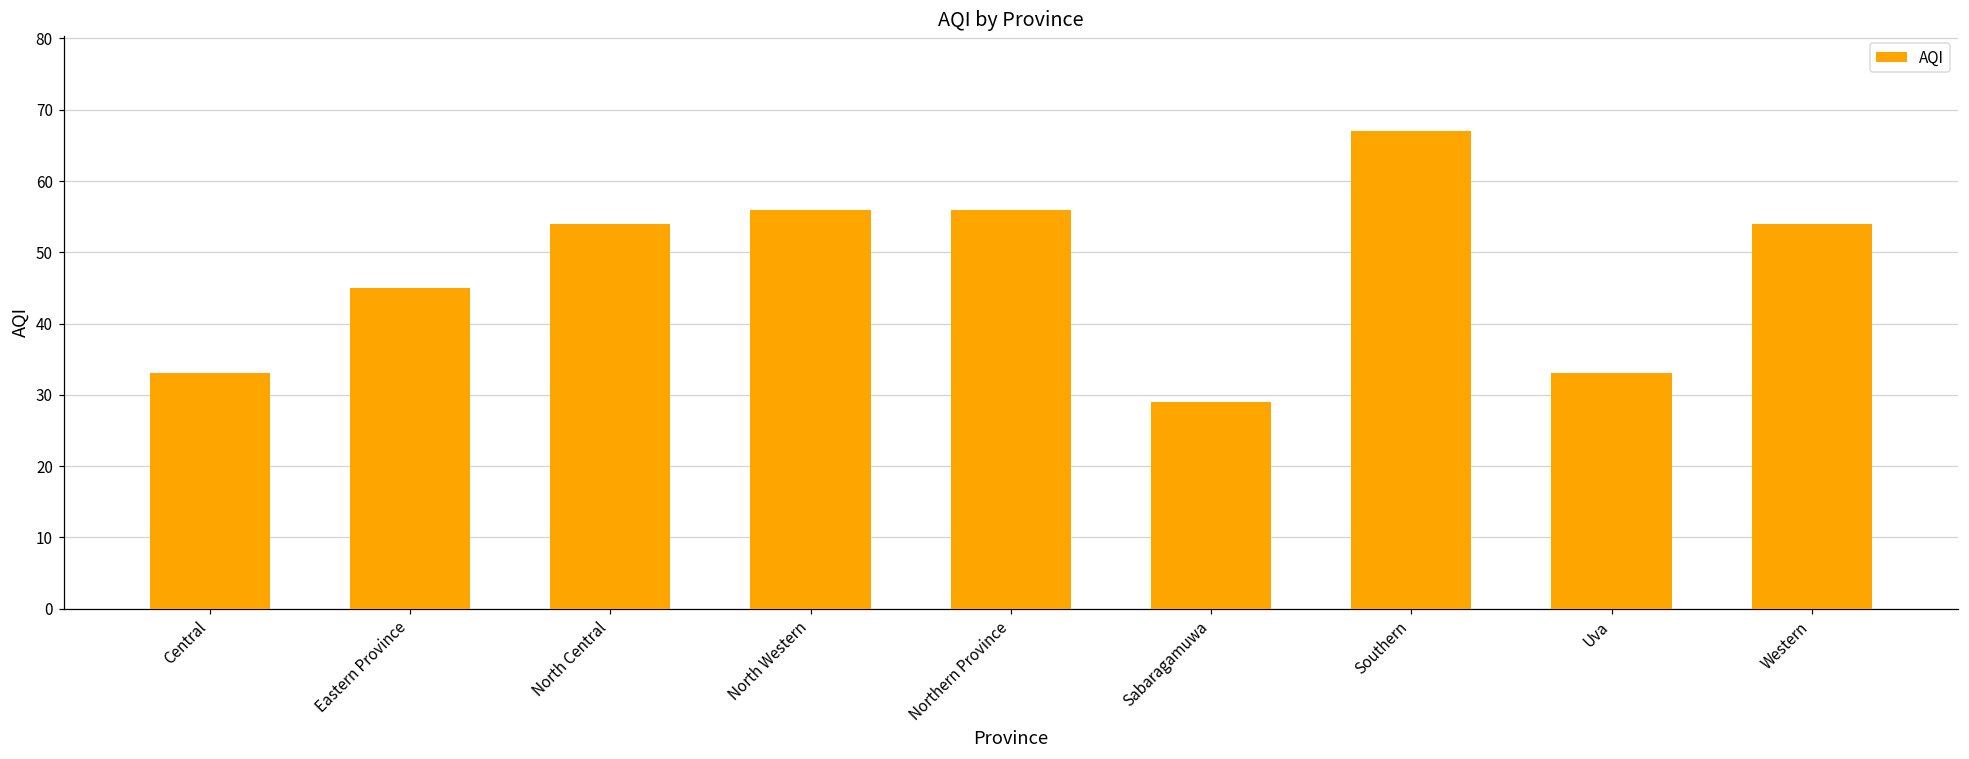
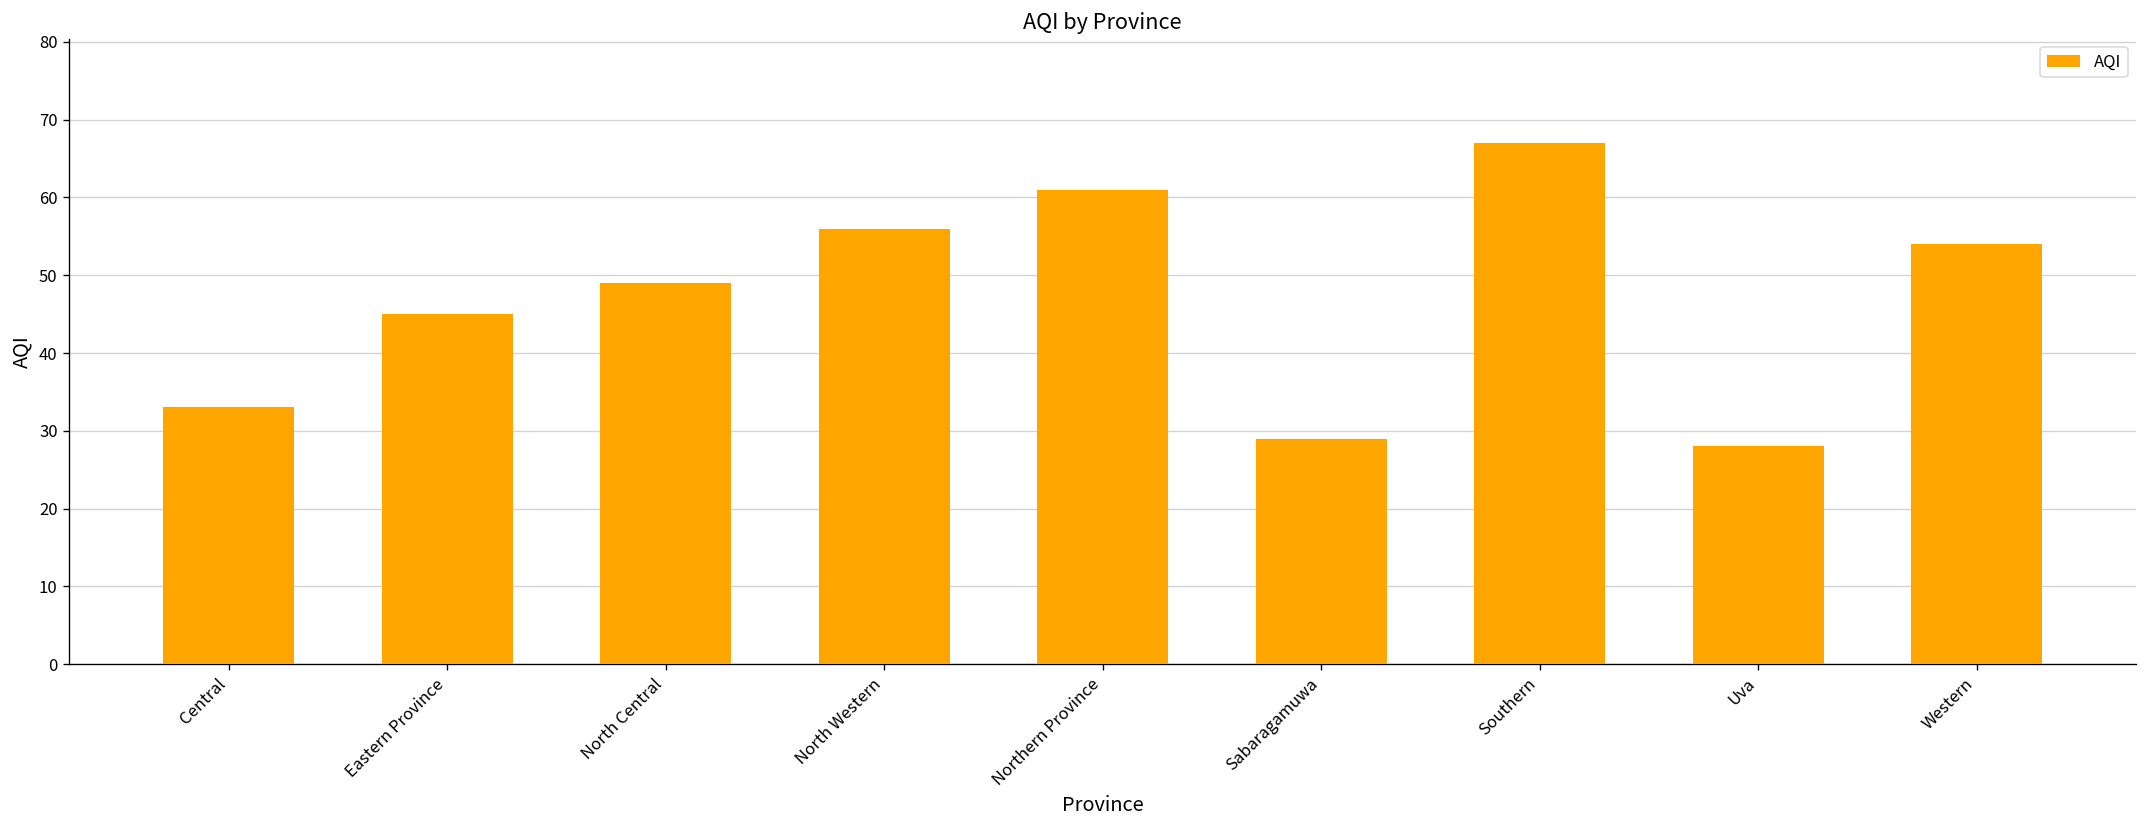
  {
    "Central": 33,
    "Eastern Province": 45,
-   "North Central": 54,
+   "North Central": 49,
    "North Western": 56,
-   "Northern Province": 56,
+   "Northern Province": 61,
    "Sabaragamuwa": 29,
    "Southern": 67,
-   "Uva": 33,
+   "Uva": 28,
    "Western": 54
  }
